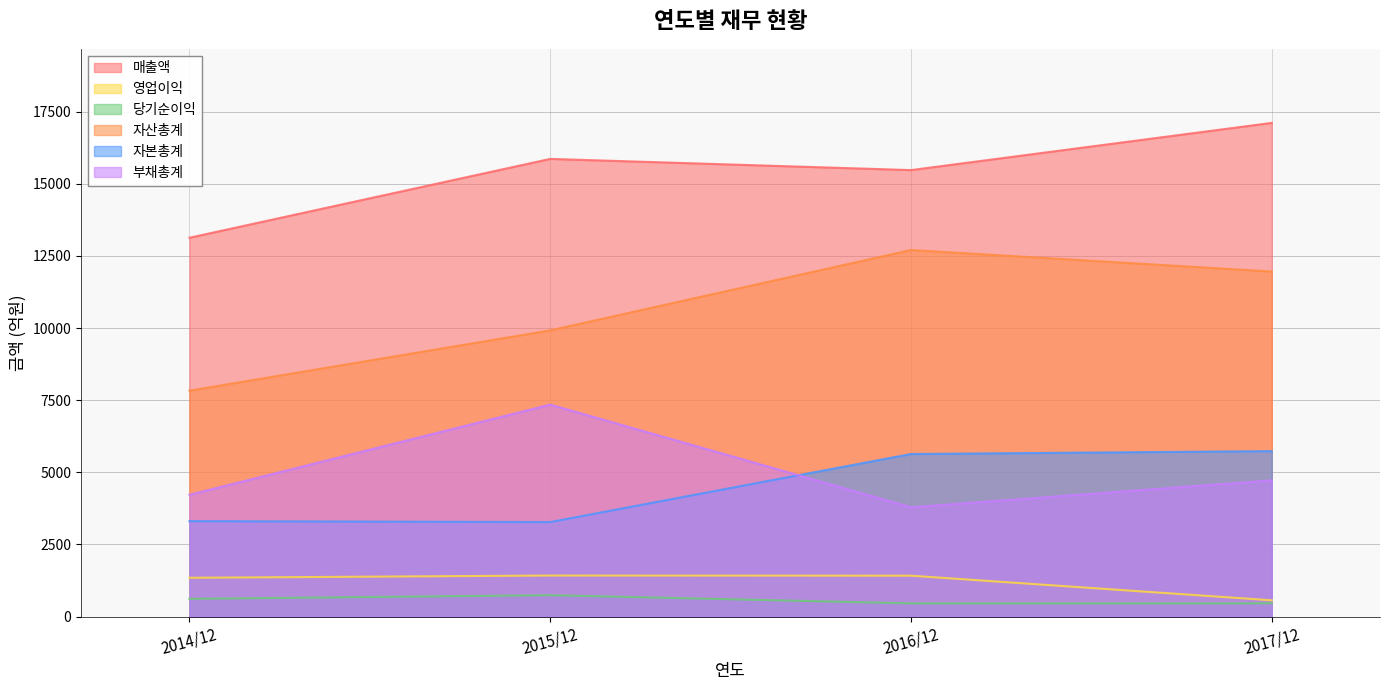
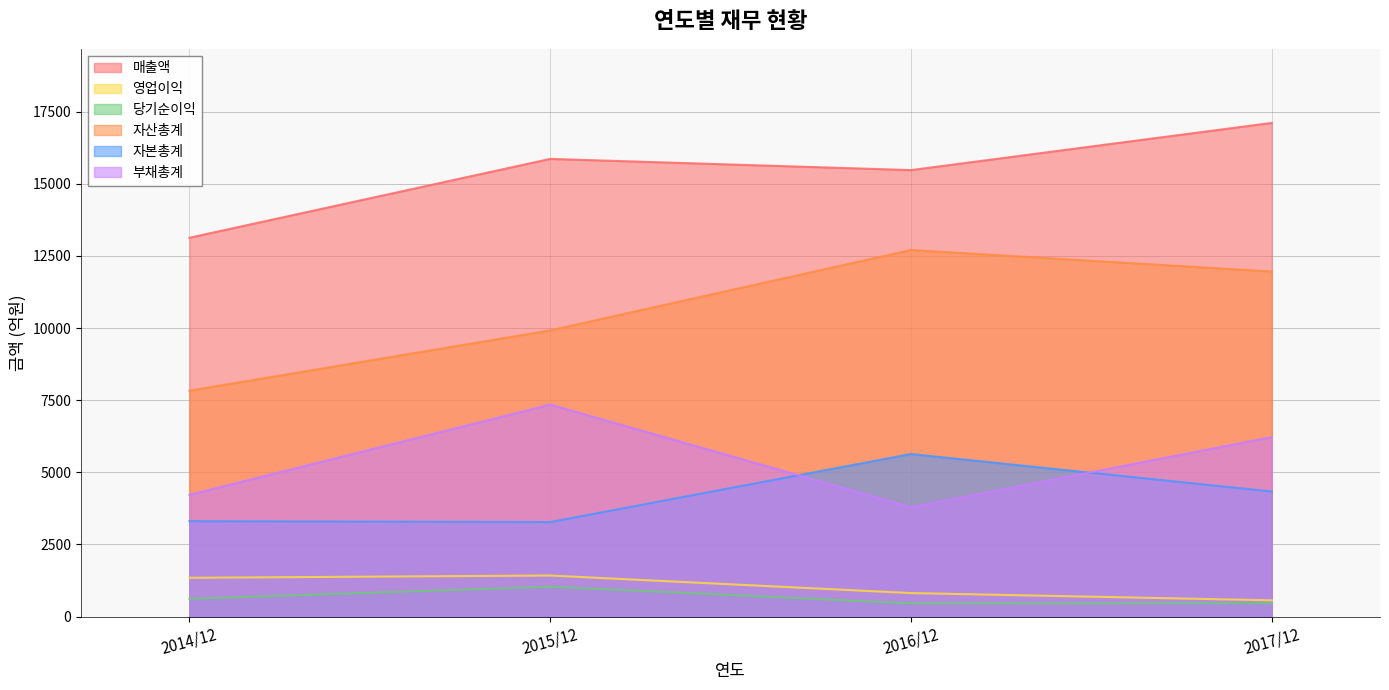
  {
    "영업이익": {
      "2014/12": 1300,
      "2015/12": 1400,
-     "2016/12": 1400,
+     "2016/12": 800,
      "2017/12": 600
    },
    "당기순이익": {
      "2014/12": 600,
-     "2015/12": 700,
+     "2015/12": 1000,
      "2016/12": 500,
      "2017/12": 500
    },
    "자본총계": {
      "2014/12": 3300,
      "2015/12": 3300,
      "2016/12": 5600,
-     "2017/12": 5700
+     "2017/12": 4300
    },
    "부채총계": {
      "2014/12": 4200,
      "2015/12": 7300,
      "2016/12": 3800,
-     "2017/12": 4700
+     "2017/12": 6200
    }
  }
